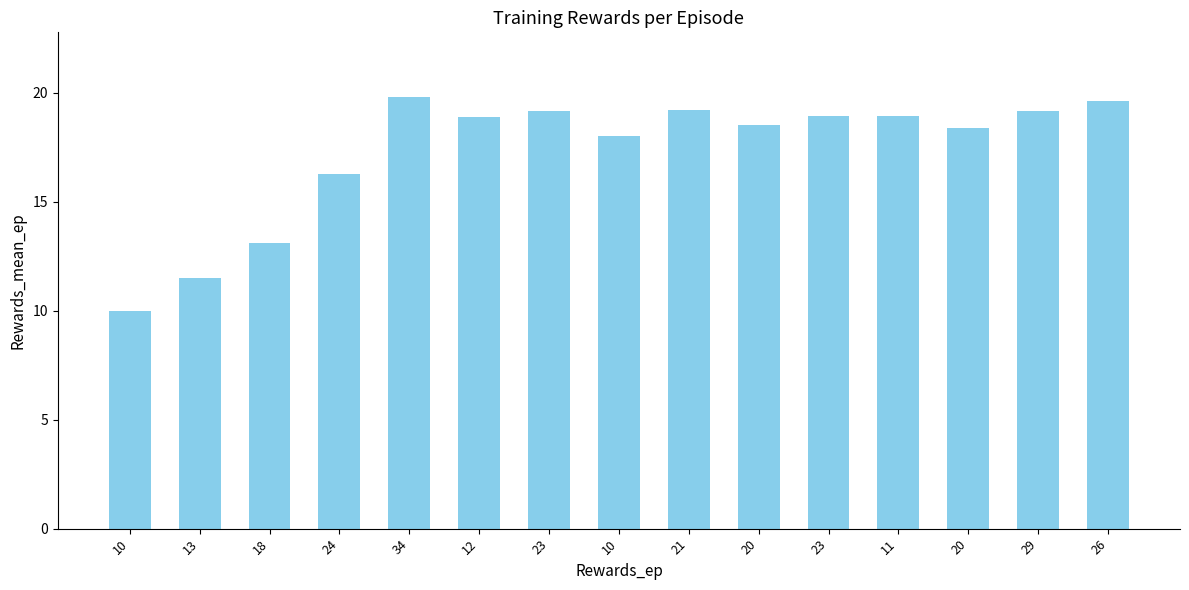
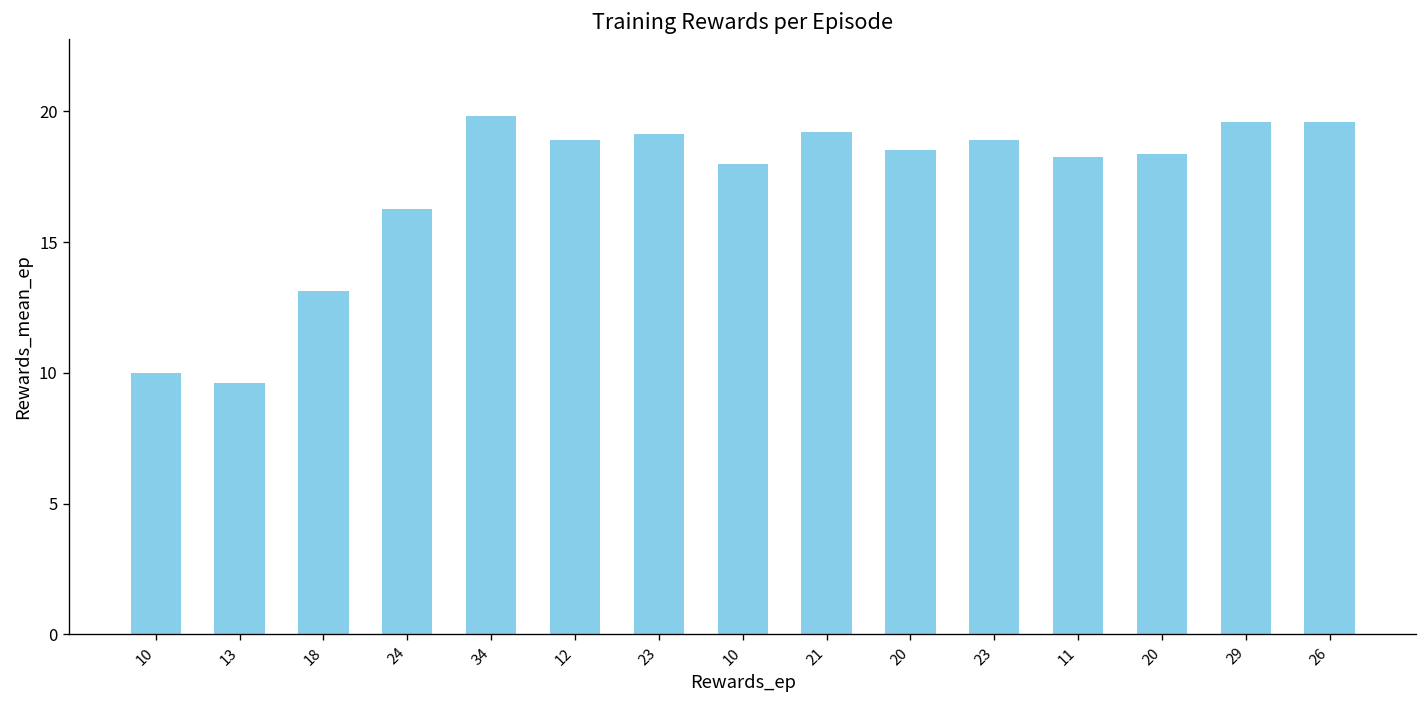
  {
-   "13": 11.5,
+   "13": 9.6,
    "18": 13.1,
    "24": 16.3,
    "34": 19.8,
    "12": 18.9,
    "21": 19.2,
-   "11": 18.9,
-   "29": 19.1,
+   "11": 18.3,
+   "29": 19.6,
    "26": 19.6
  }
